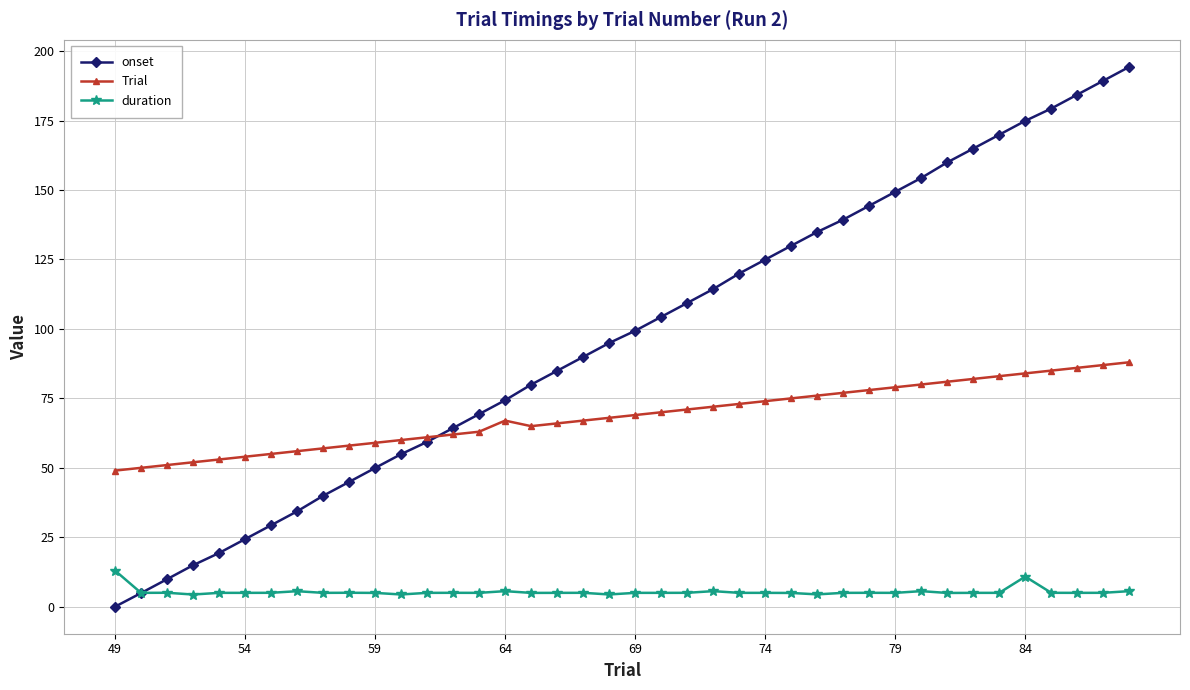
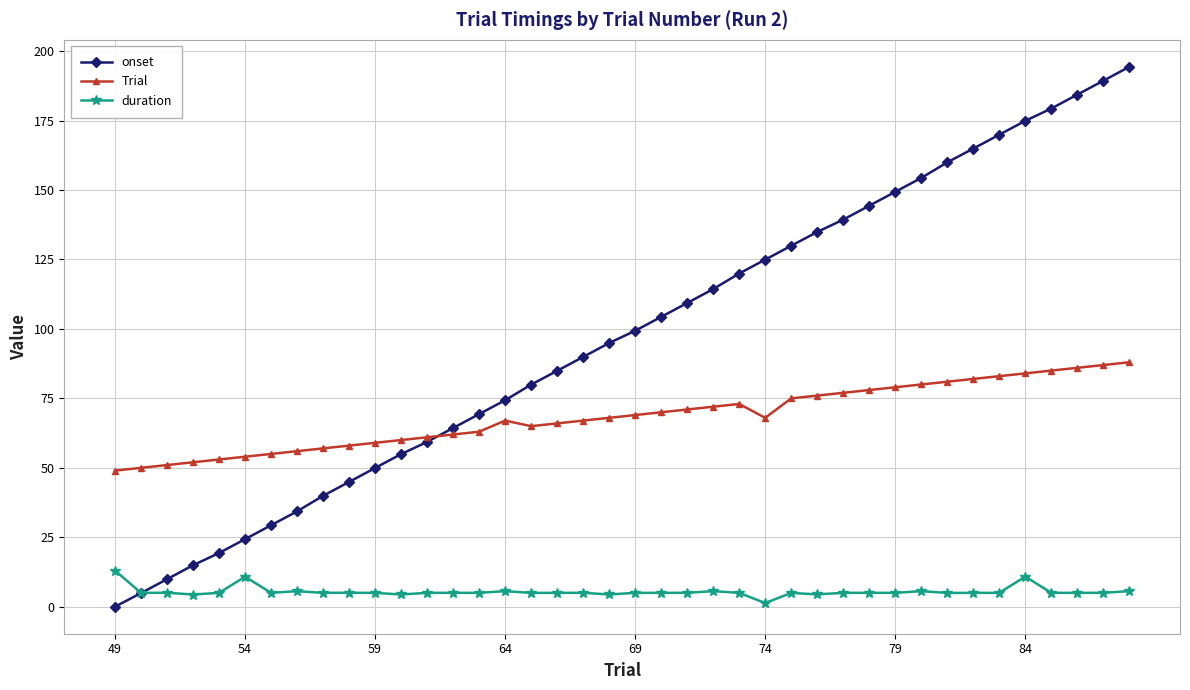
  {
    "onset": {
      "49": 0,
      "54": 24,
      "59": 50,
      "64": 74,
      "69": 99,
      "74": 125,
      "79": 149,
      "84": 175
    },
    "Trial": {
      "49": 49,
      "54": 54,
      "59": 59,
      "64": 67,
      "69": 69,
-     "74": 74,
+     "74": 68,
      "79": 79,
      "84": 84
    },
    "duration": {
      "49": 13,
-     "54": 5,
+     "54": 11,
      "59": 5,
      "64": 6,
      "69": 5,
-     "74": 5,
+     "74": 1,
      "79": 5,
      "84": 11
    }
  }
